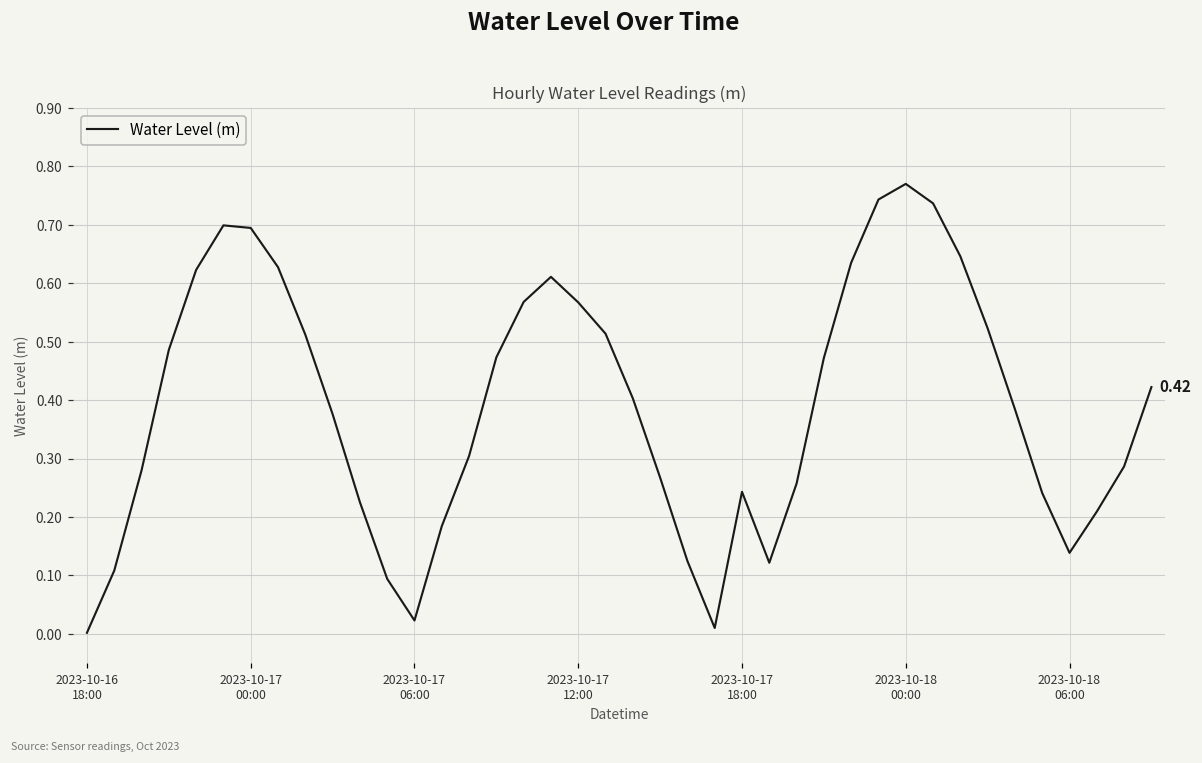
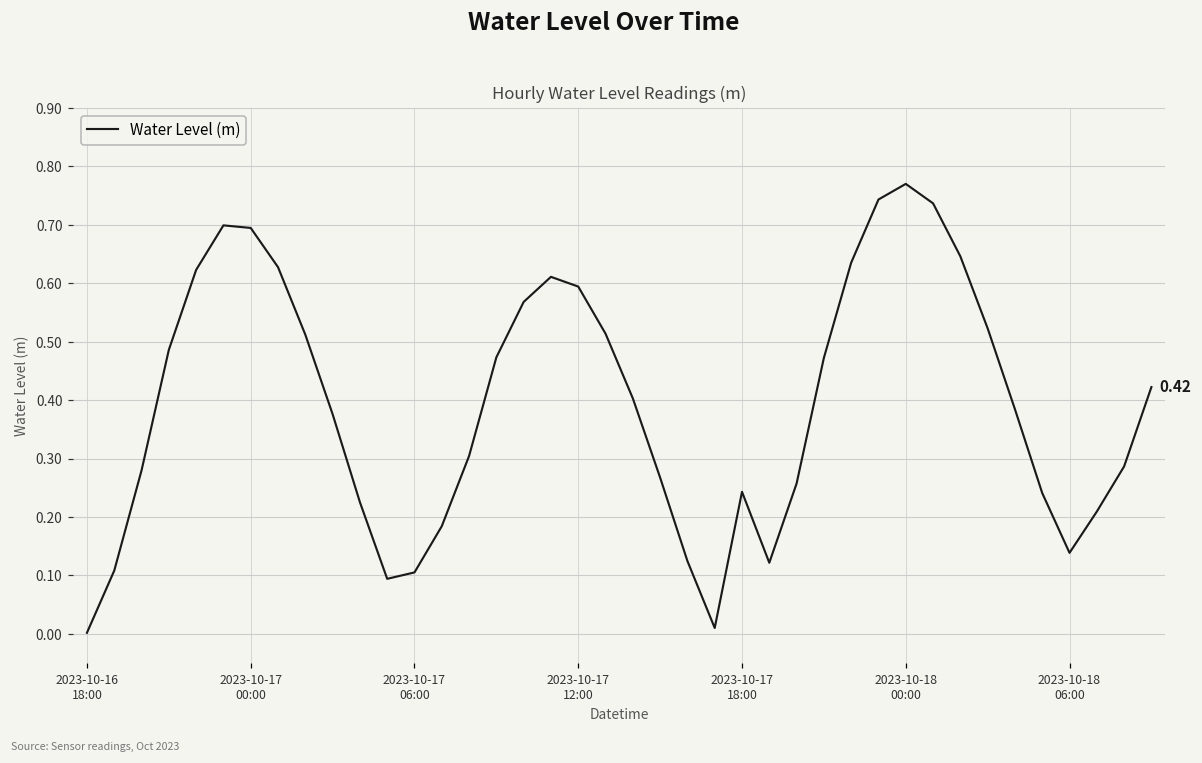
  {
    "2023-10-16 18:00": 0.00,
    "2023-10-17 00:00": 0.69,
-   "2023-10-17 06:00": 0.02,
-   "2023-10-17 12:00": 0.57,
+   "2023-10-17 06:00": 0.11,
+   "2023-10-17 12:00": 0.59,
    "2023-10-17 18:00": 0.24,
    "2023-10-18 00:00": 0.77,
    "2023-10-18 06:00": 0.14
  }
